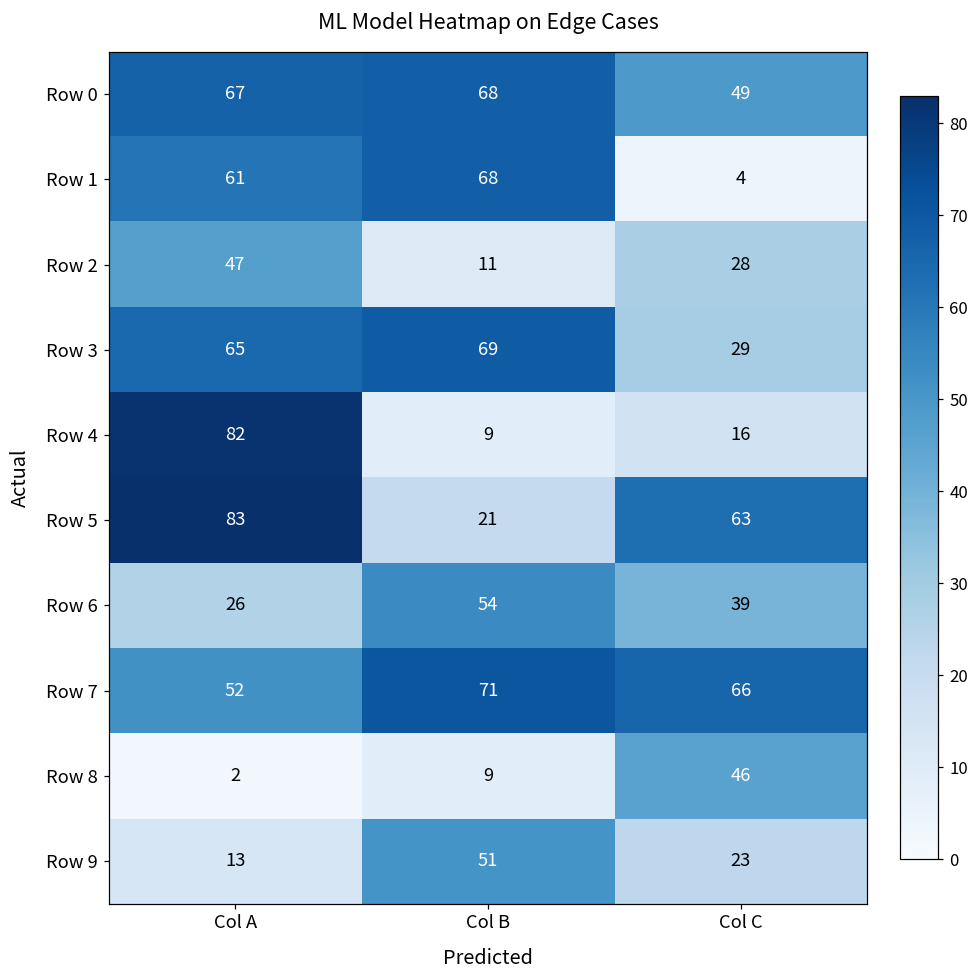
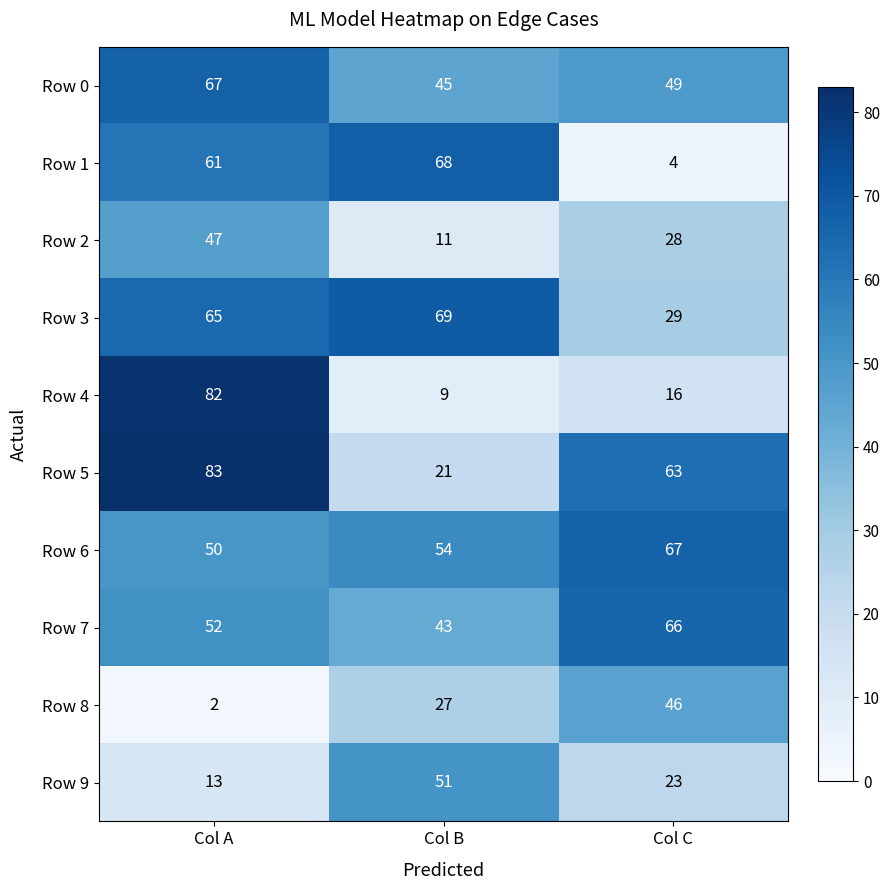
  {
    "Row 0": {
      "Col A": 67,
-     "Col B": 68,
+     "Col B": 45,
      "Col C": 49
    },
    "Row 1": {
      "Col A": 61,
      "Col B": 68,
      "Col C": 4
    },
    "Row 2": {
      "Col A": 47,
      "Col B": 11,
      "Col C": 28
    },
    "Row 3": {
      "Col A": 65,
      "Col B": 69,
      "Col C": 29
    },
    "Row 4": {
      "Col A": 82,
      "Col B": 9,
      "Col C": 16
    },
    "Row 5": {
      "Col A": 83,
      "Col B": 21,
      "Col C": 63
    },
    "Row 6": {
-     "Col A": 26,
+     "Col A": 50,
      "Col B": 54,
-     "Col C": 39
+     "Col C": 67
    },
    "Row 7": {
      "Col A": 52,
-     "Col B": 71,
+     "Col B": 43,
      "Col C": 66
    },
    "Row 8": {
      "Col A": 2,
-     "Col B": 9,
+     "Col B": 27,
      "Col C": 46
    },
    "Row 9": {
      "Col A": 13,
      "Col B": 51,
      "Col C": 23
    }
  }
